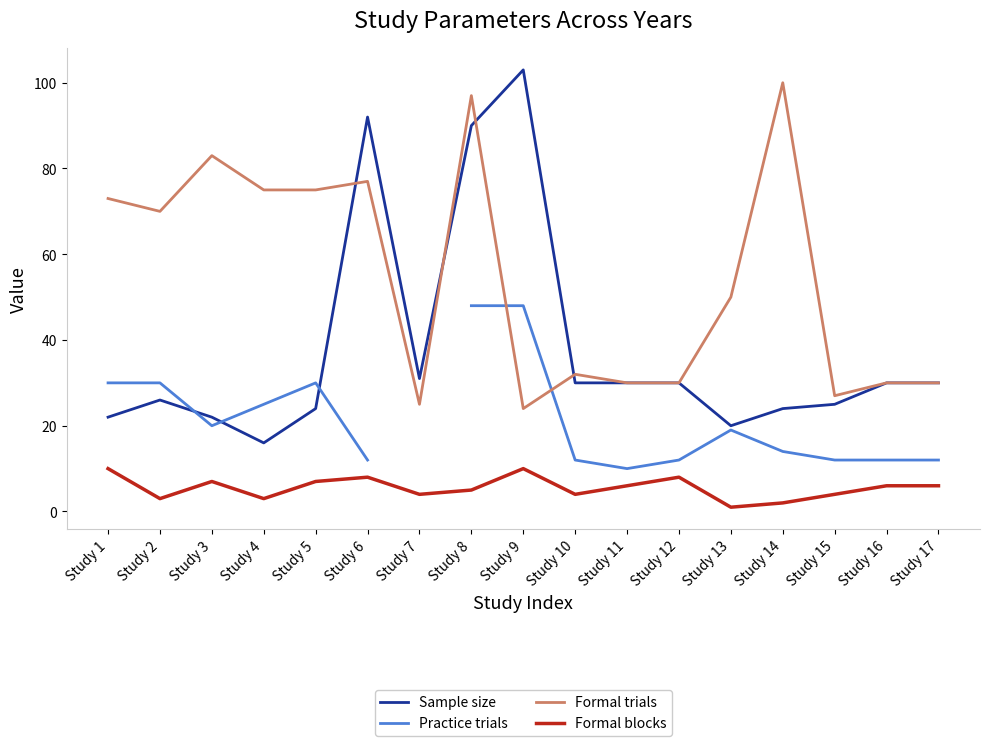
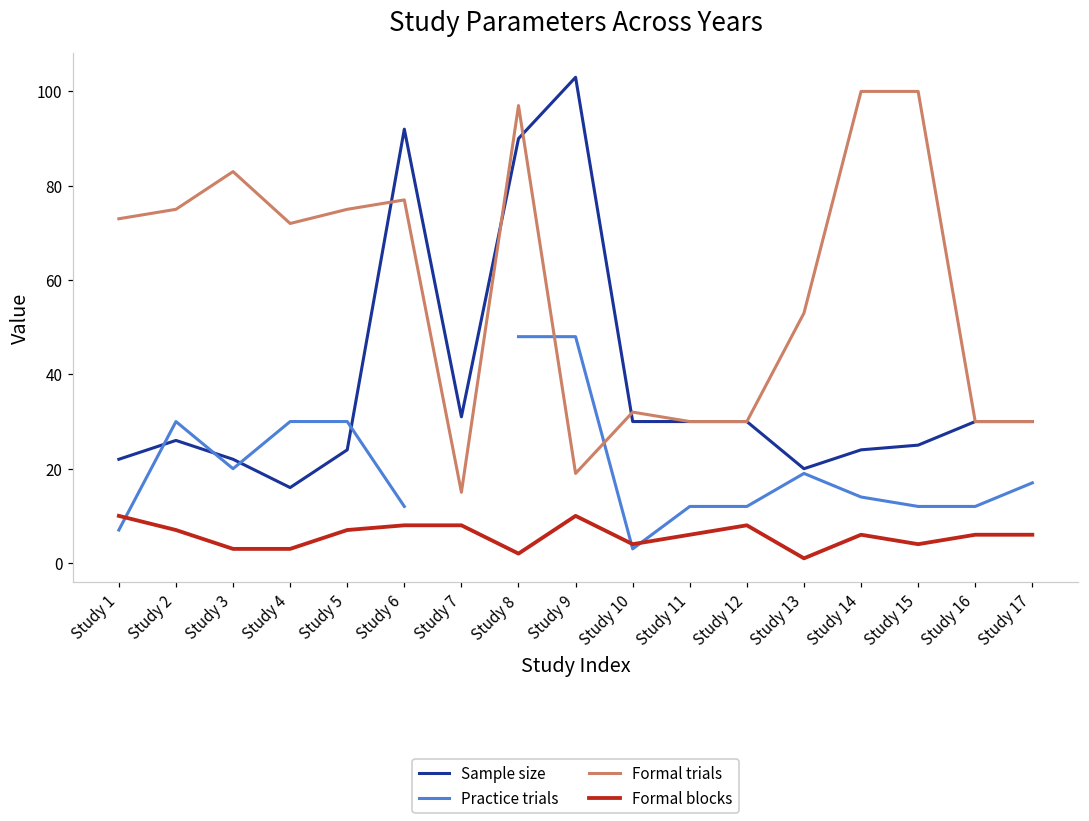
  {
    "Sample size": {
      "Study 1": 22,
      "Study 2": 26,
      "Study 3": 22,
      "Study 4": 16,
      "Study 5": 24,
      "Study 6": 92,
      "Study 7": 31,
      "Study 8": 90,
      "Study 9": 103,
      "Study 10": 30,
      "Study 13": 20,
      "Study 14": 24,
      "Study 15": 25
    },
    "Practice trials": {
-     "Study 1": 30,
+     "Study 1": 7,
      "Study 2": 30,
      "Study 3": 20,
-     "Study 4": 25,
+     "Study 4": 30,
      "Study 5": 30,
      "Study 6": 12,
      "Study 8": 48,
      "Study 9": 48,
-     "Study 10": 12,
-     "Study 11": 10,
+     "Study 10": 3,
+     "Study 11": 12,
      "Study 12": 12,
      "Study 13": 19,
      "Study 14": 14,
      "Study 15": 12,
      "Study 16": 12,
-     "Study 17": 12
+     "Study 17": 17
    },
    "Formal trials": {
      "Study 1": 73,
-     "Study 2": 70,
+     "Study 2": 75,
      "Study 3": 83,
-     "Study 4": 75,
+     "Study 4": 72,
      "Study 5": 75,
      "Study 6": 77,
-     "Study 7": 25,
+     "Study 7": 15,
      "Study 8": 97,
-     "Study 9": 24,
+     "Study 9": 19,
      "Study 10": 32,
-     "Study 13": 50,
+     "Study 13": 53,
      "Study 14": 100,
-     "Study 15": 27
+     "Study 15": 100
    },
    "Formal blocks": {
      "Study 1": 10,
-     "Study 2": 3,
-     "Study 3": 7,
+     "Study 2": 7,
+     "Study 3": 3,
      "Study 4": 3,
      "Study 5": 7,
      "Study 6": 8,
-     "Study 7": 4,
-     "Study 8": 5,
+     "Study 7": 8,
+     "Study 8": 2,
      "Study 9": 10,
      "Study 10": 4,
      "Study 11": 6,
      "Study 12": 8,
      "Study 13": 1,
-     "Study 14": 2,
+     "Study 14": 6,
      "Study 15": 4,
      "Study 16": 6,
      "Study 17": 6
    }
  }
